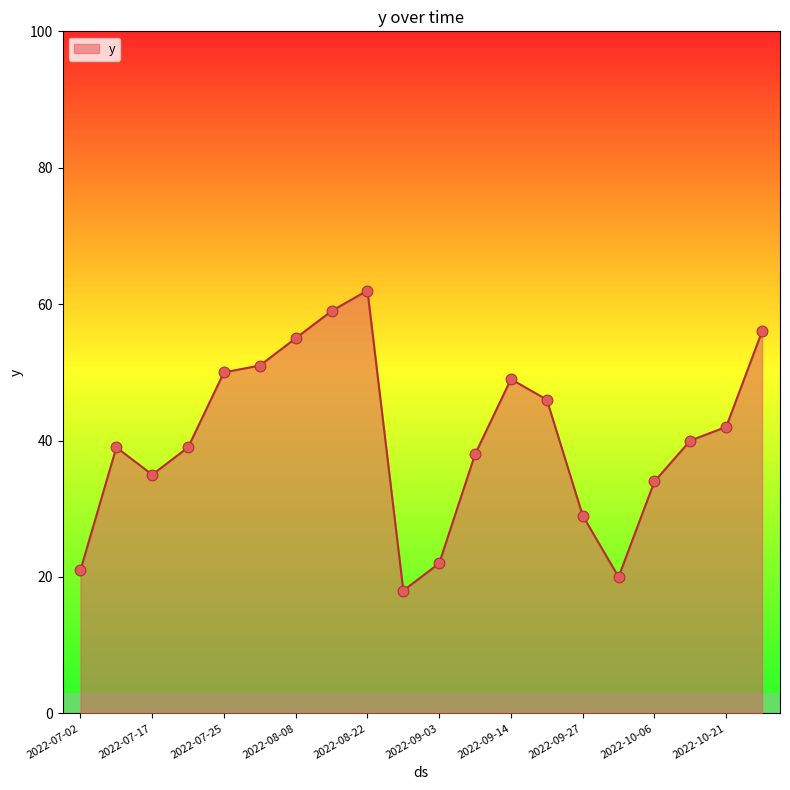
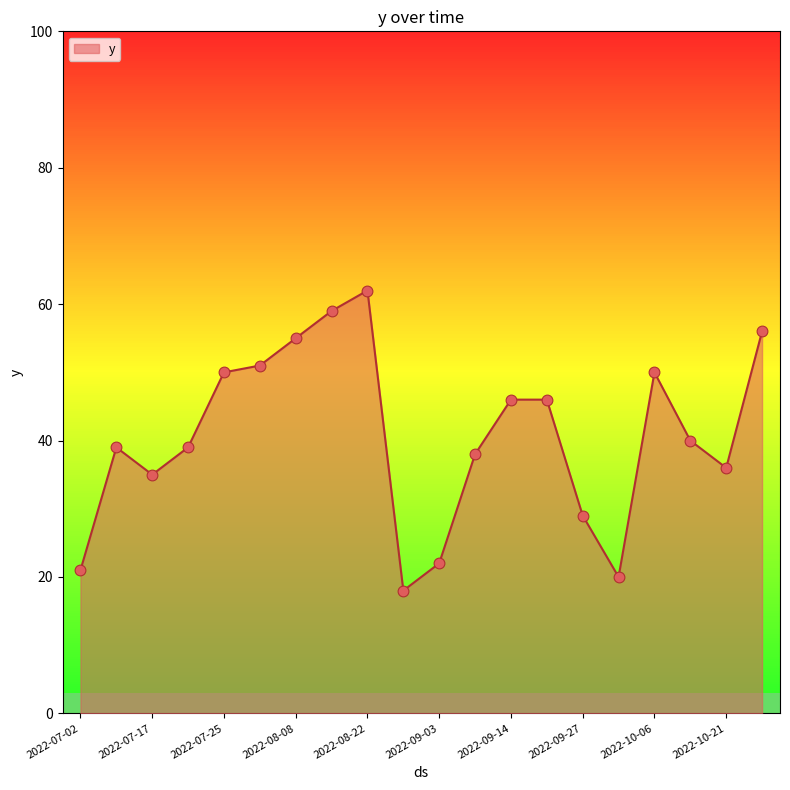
  {
    "2022-07-02": 21,
    "2022-07-17": 35,
    "2022-07-25": 50,
    "2022-08-08": 55,
    "2022-08-22": 62,
    "2022-09-03": 22,
-   "2022-09-14": 49,
+   "2022-09-14": 46,
    "2022-09-27": 29,
-   "2022-10-06": 34,
-   "2022-10-21": 42
+   "2022-10-06": 50,
+   "2022-10-21": 36
  }
